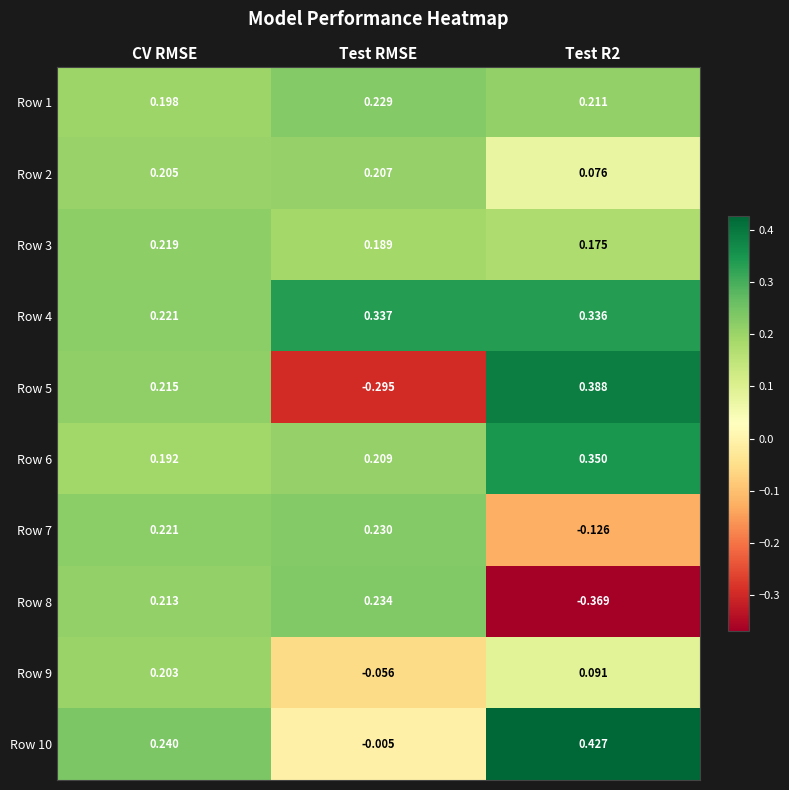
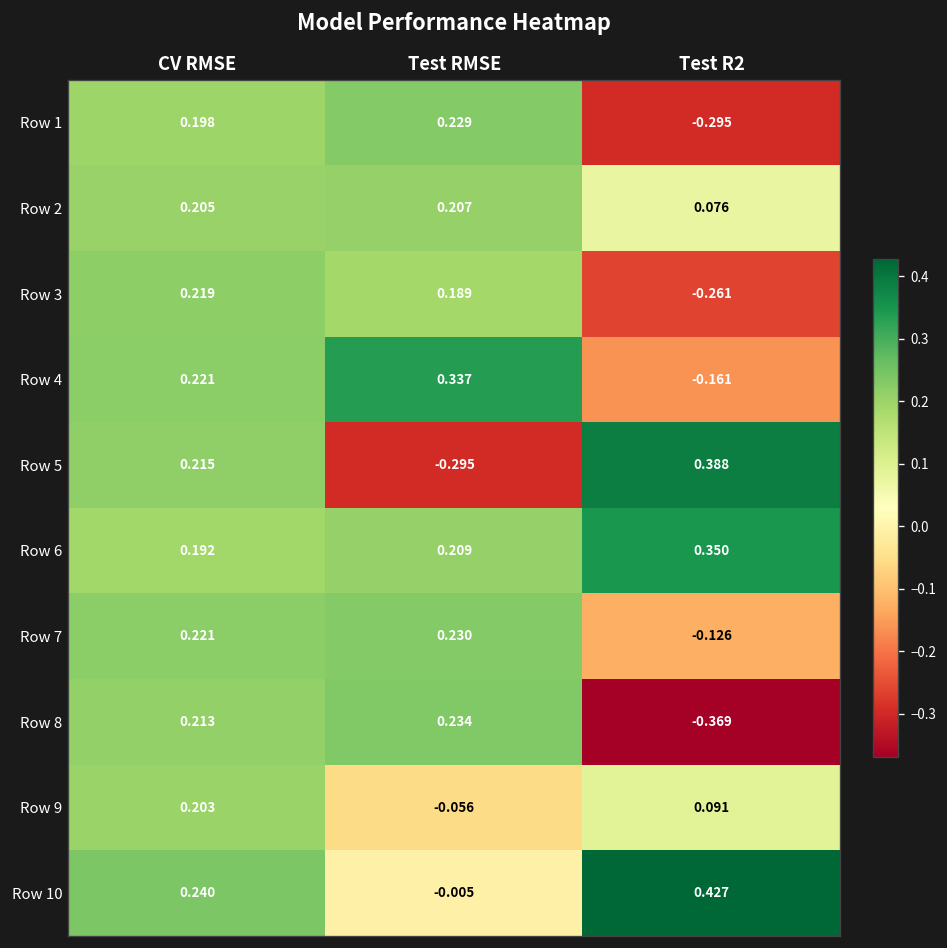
  {
    "Row 1": {
      "CV RMSE": 0.198,
      "Test RMSE": 0.229,
-     "Test R2": 0.211
+     "Test R2": -0.295
    },
    "Row 2": {
      "CV RMSE": 0.205,
      "Test RMSE": 0.207,
      "Test R2": 0.076
    },
    "Row 3": {
      "CV RMSE": 0.219,
      "Test RMSE": 0.189,
-     "Test R2": 0.175
+     "Test R2": -0.261
    },
    "Row 4": {
      "CV RMSE": 0.221,
      "Test RMSE": 0.337,
-     "Test R2": 0.336
+     "Test R2": -0.161
    },
    "Row 5": {
      "CV RMSE": 0.215,
      "Test RMSE": -0.295,
      "Test R2": 0.388
    },
    "Row 6": {
      "CV RMSE": 0.192,
      "Test RMSE": 0.209,
      "Test R2": 0.350
    },
    "Row 7": {
      "CV RMSE": 0.221,
      "Test RMSE": 0.230,
      "Test R2": -0.126
    },
    "Row 8": {
      "CV RMSE": 0.213,
      "Test RMSE": 0.234,
      "Test R2": -0.369
    },
    "Row 9": {
      "CV RMSE": 0.203,
      "Test RMSE": -0.056,
      "Test R2": 0.091
    },
    "Row 10": {
      "CV RMSE": 0.240,
      "Test RMSE": -0.005,
      "Test R2": 0.427
    }
  }
